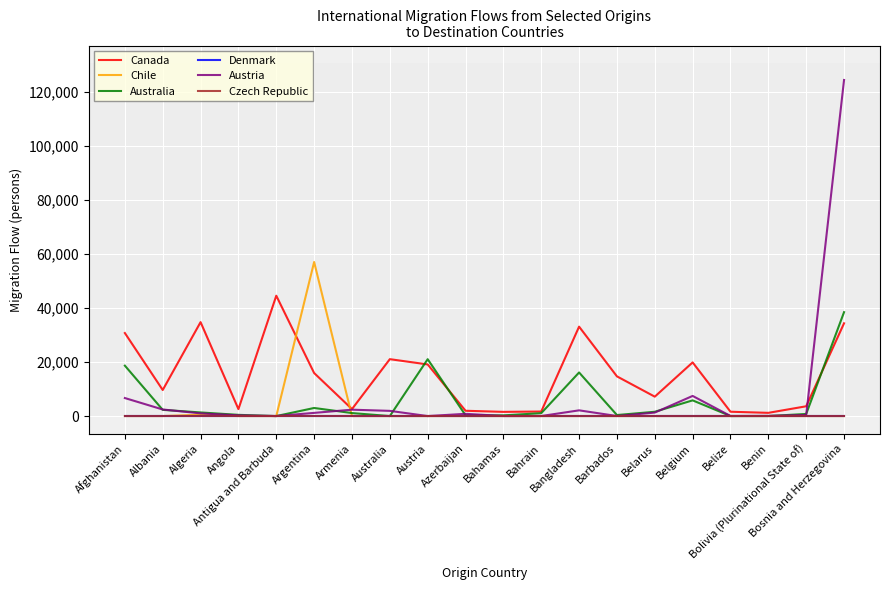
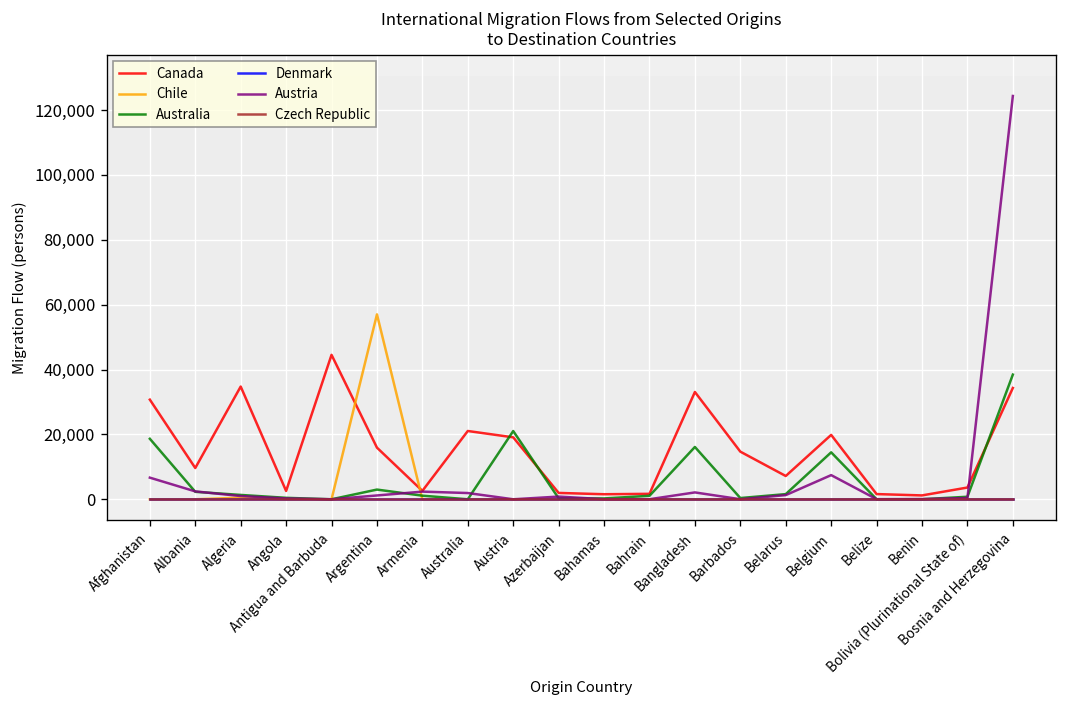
  {
    "Canada": {
      "Afghanistan": "31,000",
      "Albania": "10,000",
      "Algeria": "35,000",
      "Angola": "3,000",
      "Antigua and Barbuda": "45,000",
      "Argentina": "16,000",
      "Australia": "21,000",
      "Austria": "19,000",
      "Azerbaijan": "2,000",
      "Bahamas": "2,000",
      "Bangladesh": "33,000",
      "Barbados": "15,000",
      "Belarus": "7,000",
      "Belgium": "20,000",
      "Belize": "2,000",
      "Benin": "1,000",
      "Bolivia (Plurinational State of)": "4,000",
      "Bosnia and Herzegovina": "34,000"
    },
    "Chile": {
      "Argentina": "57,000"
    },
    "Australia": {
      "Afghanistan": "19,000",
      "Argentina": "3,000",
      "Armenia": "1,000",
      "Austria": "21,000",
      "Bangladesh": "16,000",
-     "Belgium": "6,000",
+     "Belgium": "14,000",
      "Bosnia and Herzegovina": "38,000"
    },
    "Czech Republic": {
      "Argentina": "0"
    },
    "Austria": {
      "Afghanistan": "7,000",
      "Argentina": "1,000",
      "Australia": "2,000",
      "Bangladesh": "2,000",
      "Belgium": "7,000",
      "Bosnia and Herzegovina": "124,000"
    }
  }
